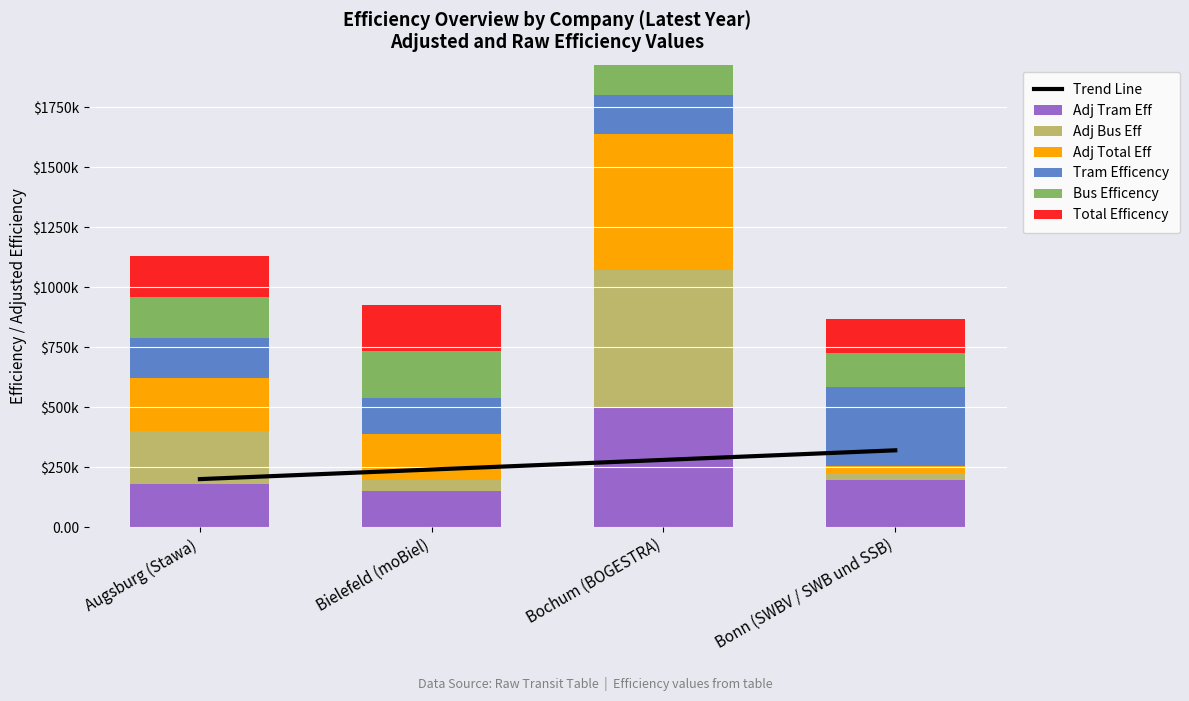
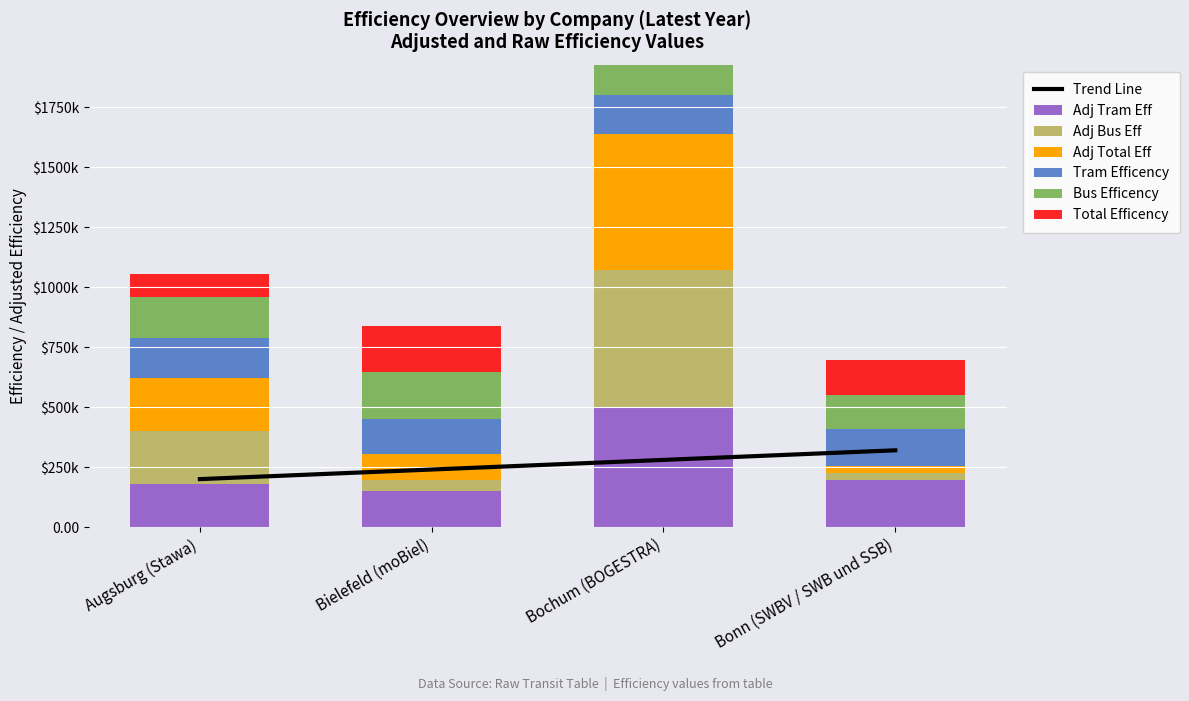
  {
    "Trend Line": {
      "Augsburg (Stawa)": "$200000",
      "Bielefeld (moBiel)": "$240000",
      "Bochum (BOGESTRA)": "$280000",
      "Bonn (SWBV / SWB und SSB)": "$320000"
    },
    "Adj Tram Eff": {
      "Augsburg (Stawa)": "$180000",
      "Bielefeld (moBiel)": "$150000",
      "Bochum (BOGESTRA)": "$500000",
      "Bonn (SWBV / SWB und SSB)": "$200000"
    },
    "Adj Bus Eff": {
      "Augsburg (Stawa)": "$220000",
      "Bielefeld (moBiel)": "$50000",
      "Bochum (BOGESTRA)": "$570000",
      "Bonn (SWBV / SWB und SSB)": "$30000"
    },
    "Adj Total Eff": {
      "Augsburg (Stawa)": "$220000",
-     "Bielefeld (moBiel)": "$190000",
+     "Bielefeld (moBiel)": "$110000",
      "Bochum (BOGESTRA)": "$570000",
      "Bonn (SWBV / SWB und SSB)": "$30000"
    },
    "Tram Efficency": {
      "Augsburg (Stawa)": "$170000",
      "Bielefeld (moBiel)": "$150000",
      "Bochum (BOGESTRA)": "$170000",
-     "Bonn (SWBV / SWB und SSB)": "$330000"
+     "Bonn (SWBV / SWB und SSB)": "$150000"
    },
    "Bus Efficency": {
      "Augsburg (Stawa)": "$170000",
      "Bielefeld (moBiel)": "$200000",
      "Bonn (SWBV / SWB und SSB)": "$140000"
    },
    "Total Efficency": {
-     "Augsburg (Stawa)": "$170000",
+     "Augsburg (Stawa)": "$100000",
      "Bielefeld (moBiel)": "$190000",
      "Bonn (SWBV / SWB und SSB)": "$140000"
    }
  }
